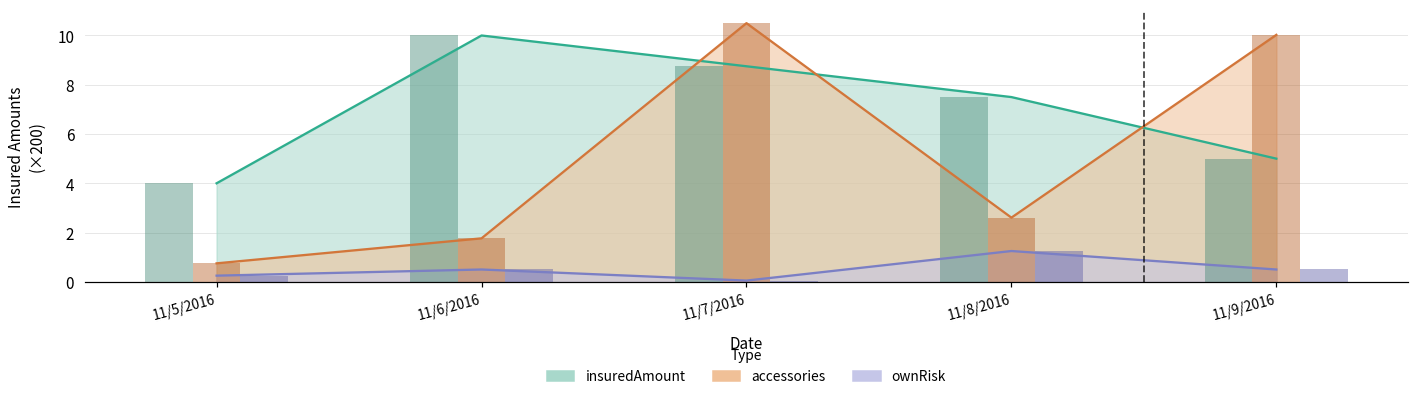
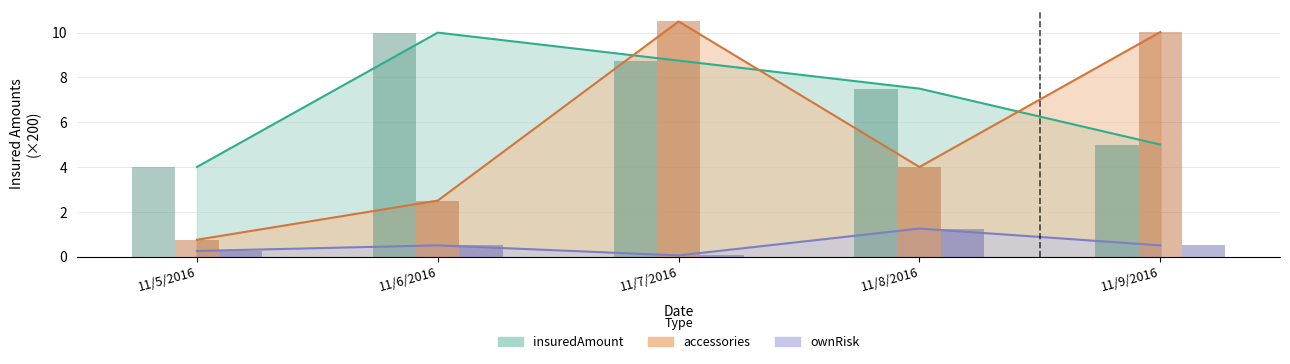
  {
    "accessories": {
      "11/5/2016": 0.8,
-     "11/6/2016": 1.8,
+     "11/6/2016": 2.5,
      "11/7/2016": 10.5,
-     "11/8/2016": 2.6,
+     "11/8/2016": 4.0,
      "11/9/2016": 10.0
    }
  }
